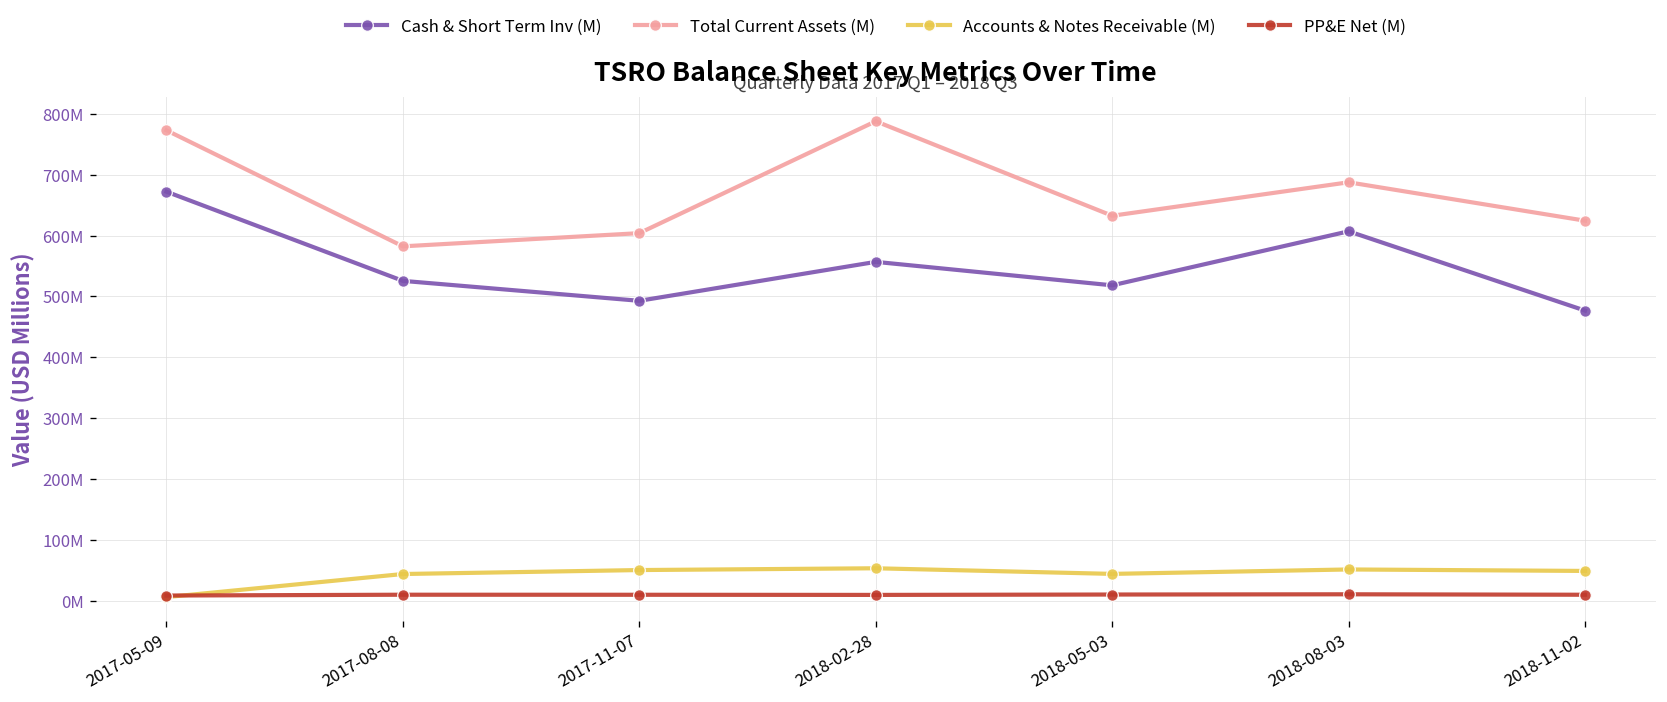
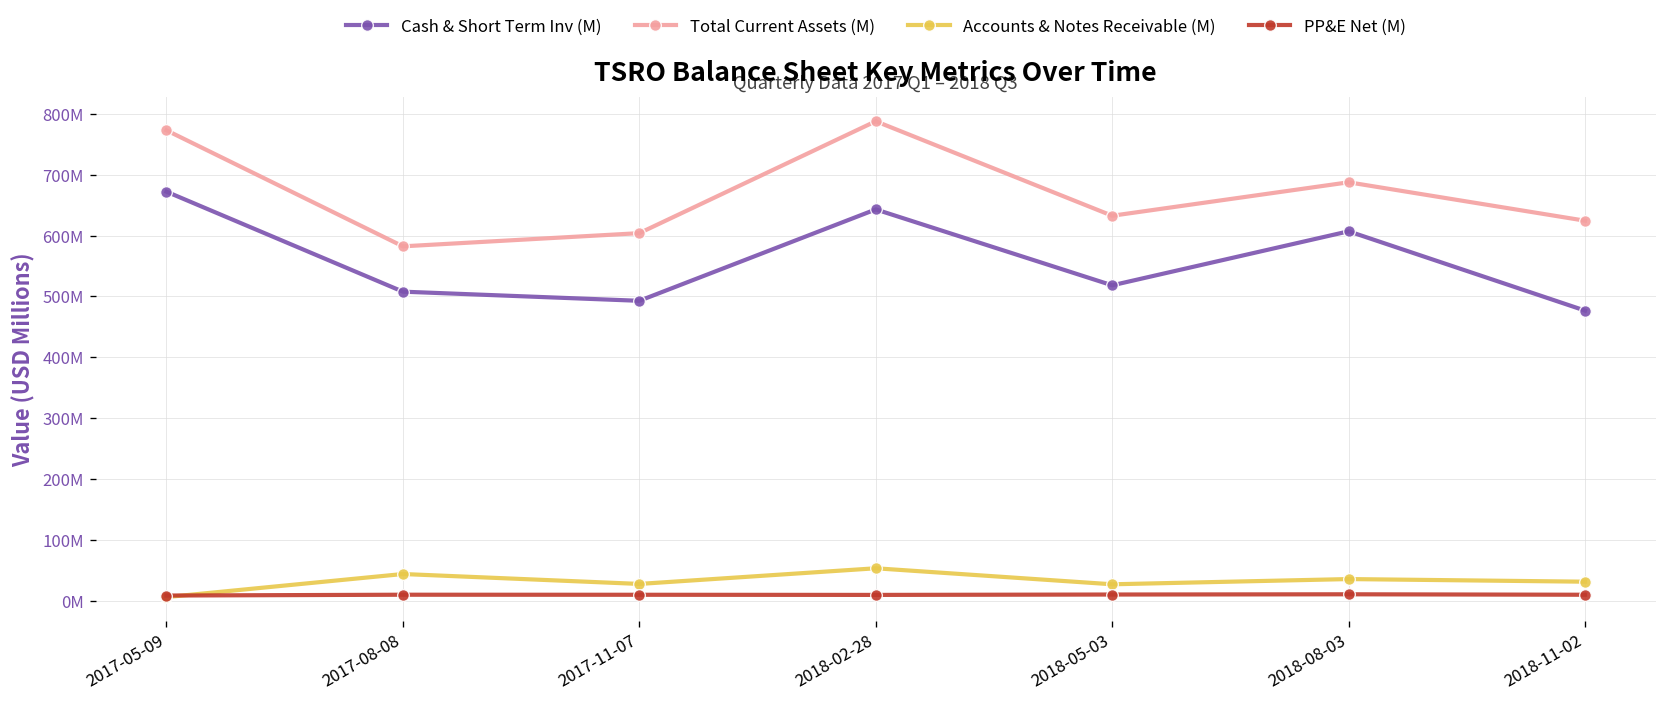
  {
    "Cash & Short Term Inv (M)": {
      "2017-05-09": 670000000,
-     "2017-08-08": 530000000,
+     "2017-08-08": 510000000,
      "2017-11-07": 490000000,
-     "2018-02-28": 560000000,
+     "2018-02-28": 640000000,
      "2018-05-03": 520000000,
      "2018-08-03": 610000000,
      "2018-11-02": 480000000
    },
    "Total Current Assets (M)": {
      "2017-05-09": 770000000,
      "2017-08-08": 580000000,
      "2017-11-07": 600000000,
      "2018-05-03": 630000000,
      "2018-08-03": 690000000,
      "2018-11-02": 620000000
    },
    "Accounts & Notes Receivable (M)": {
      "2017-08-08": 40000000,
-     "2017-11-07": 50000000,
+     "2017-11-07": 30000000,
      "2018-02-28": 50000000,
-     "2018-05-03": 40000000,
-     "2018-08-03": 50000000,
-     "2018-11-02": 50000000
+     "2018-05-03": 30000000,
+     "2018-08-03": 40000000,
+     "2018-11-02": 30000000
    },
    "PP&E Net (M)": {
      "2017-08-08": 10000000,
      "2017-11-07": 10000000,
      "2018-02-28": 10000000,
      "2018-05-03": 10000000,
      "2018-08-03": 10000000,
      "2018-11-02": 10000000
    }
  }
